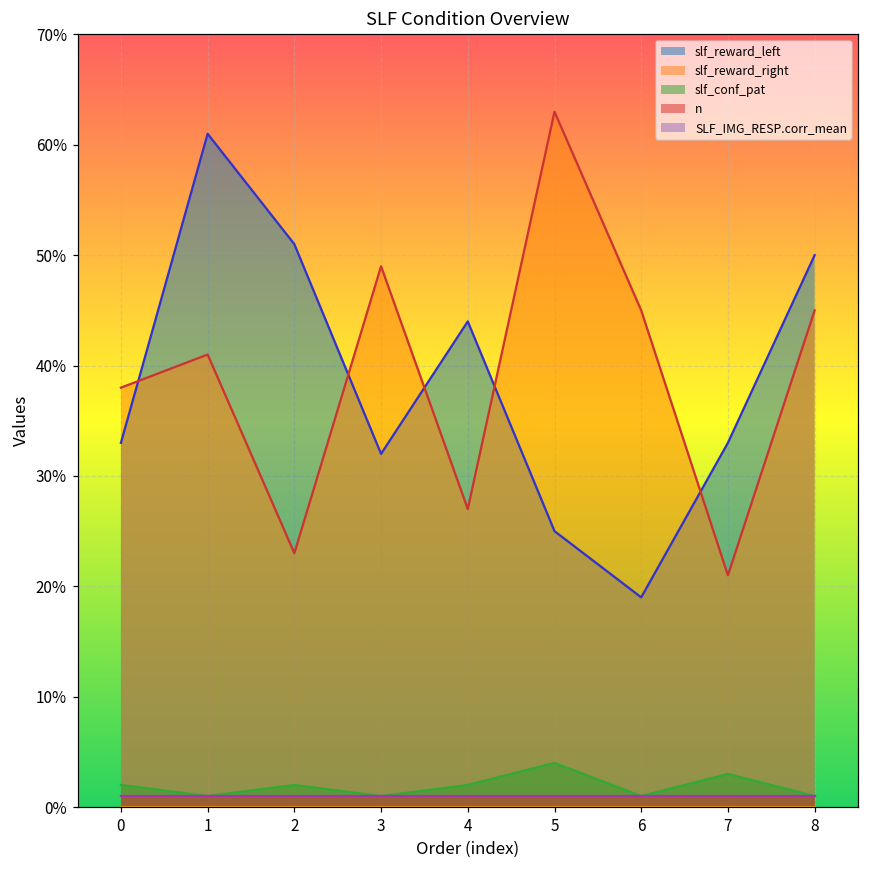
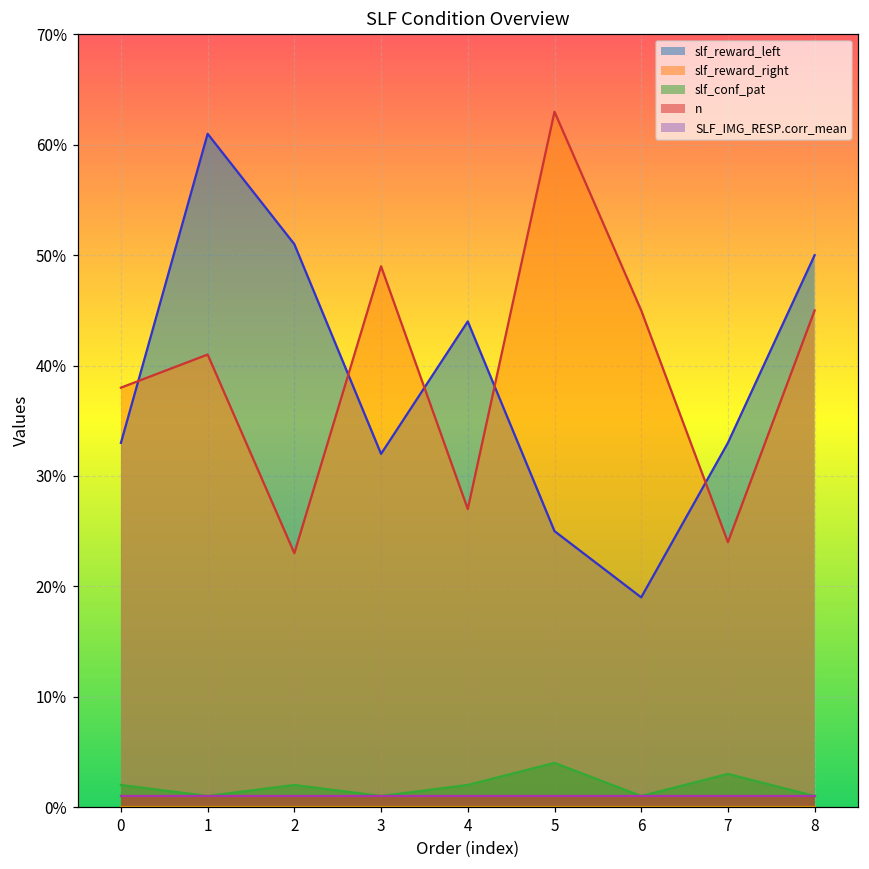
  {
    "slf_reward_left": {
      "0": "33%",
      "1": "61%",
      "2": "51%",
      "3": "32%",
      "4": "44%",
      "5": "25%",
      "6": "19%",
      "7": "33%",
      "8": "50%"
    },
    "slf_reward_right": {
      "0": "38%",
      "1": "41%",
      "2": "23%",
      "3": "49%",
      "4": "27%",
      "5": "63%",
      "6": "45%",
-     "7": "21%",
+     "7": "24%",
      "8": "45%"
    },
    "slf_conf_pat": {
      "0": "2%",
      "2": "2%",
      "4": "2%",
      "5": "4%",
      "7": "3%"
    },
    "n": {
      "0": "1%",
      "2": "1%",
      "4": "1%",
      "5": "1%",
      "7": "1%"
    },
    "SLF_IMG_RESP.corr_mean": {
      "0": "0%",
      "1": "0%",
      "2": "0%",
      "3": "0%",
      "4": "0%",
      "5": "0%",
      "6": "0%",
      "7": "0%",
      "8": "0%"
    }
  }
